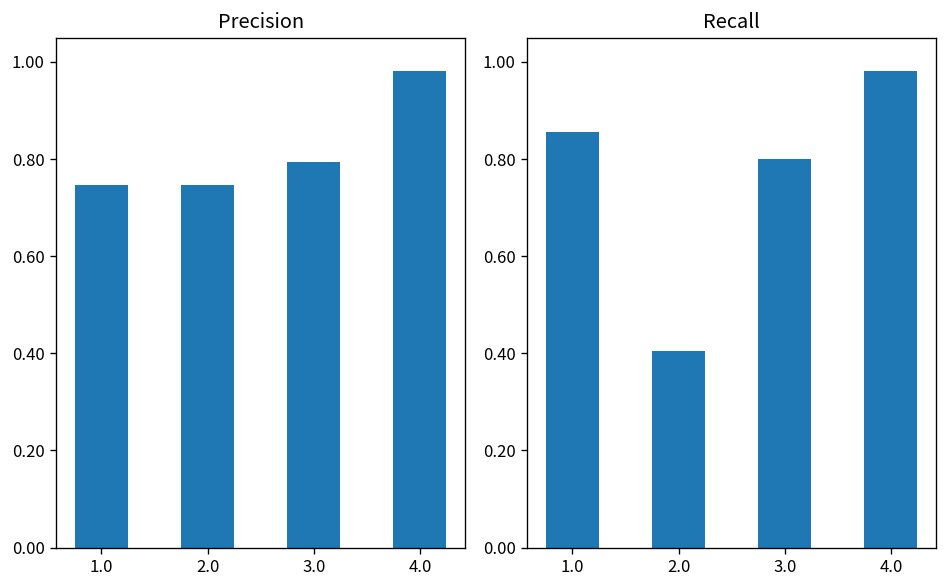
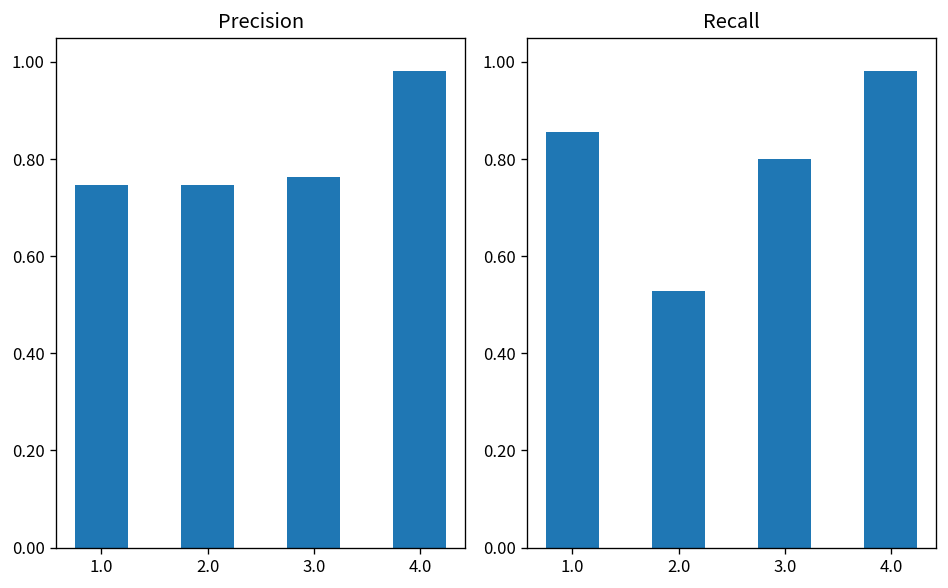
  {
    "Precision": {
      "1.0": 0.75,
      "2.0": 0.75,
-     "3.0": 0.79,
+     "3.0": 0.76,
      "4.0": 0.98
    },
    "Recall": {
      "1.0": 0.86,
-     "2.0": 0.41,
+     "2.0": 0.53,
      "3.0": 0.80,
      "4.0": 0.98
    }
  }
